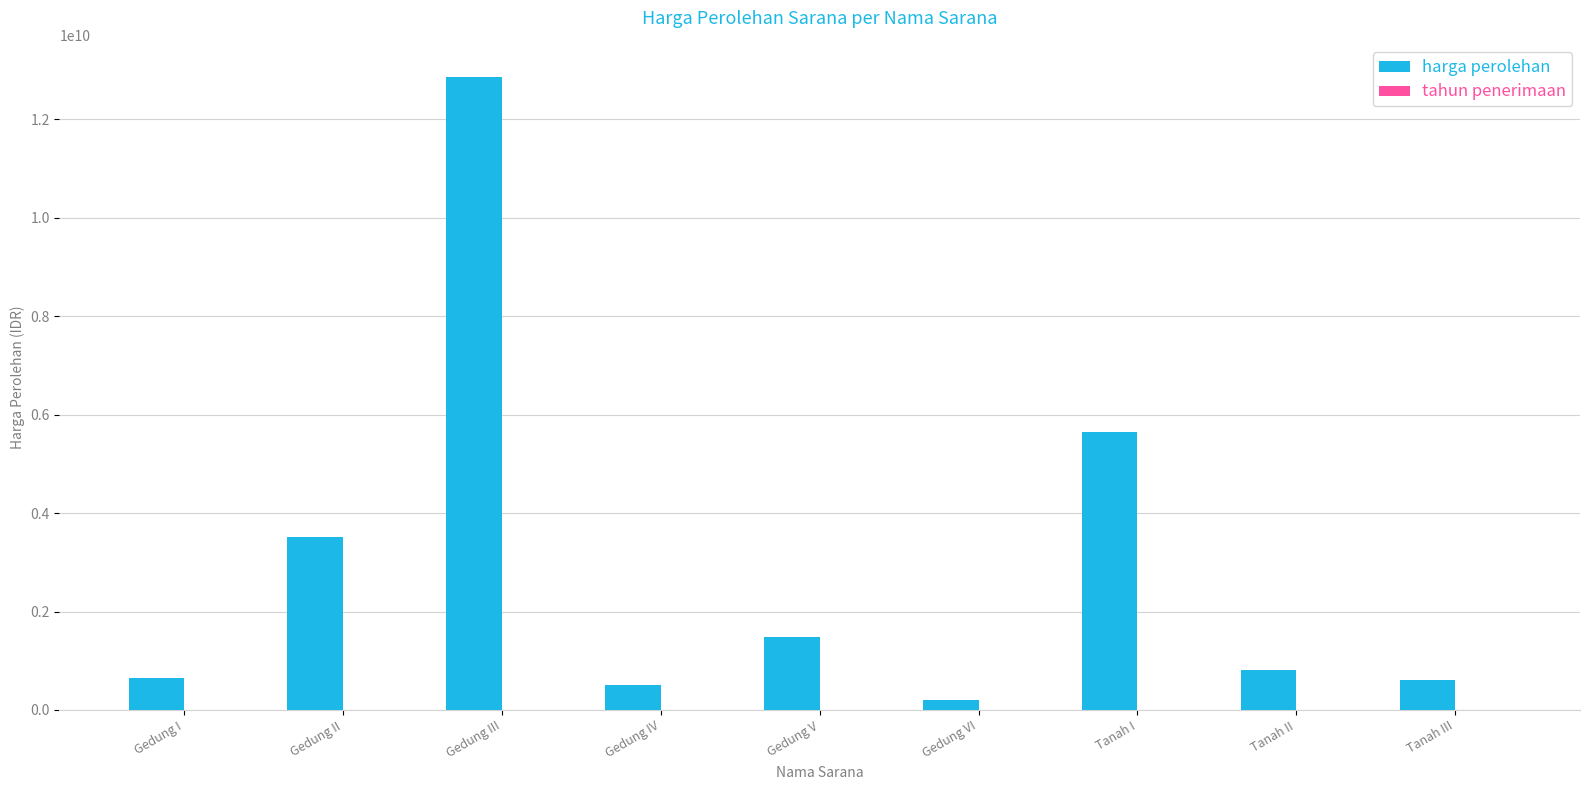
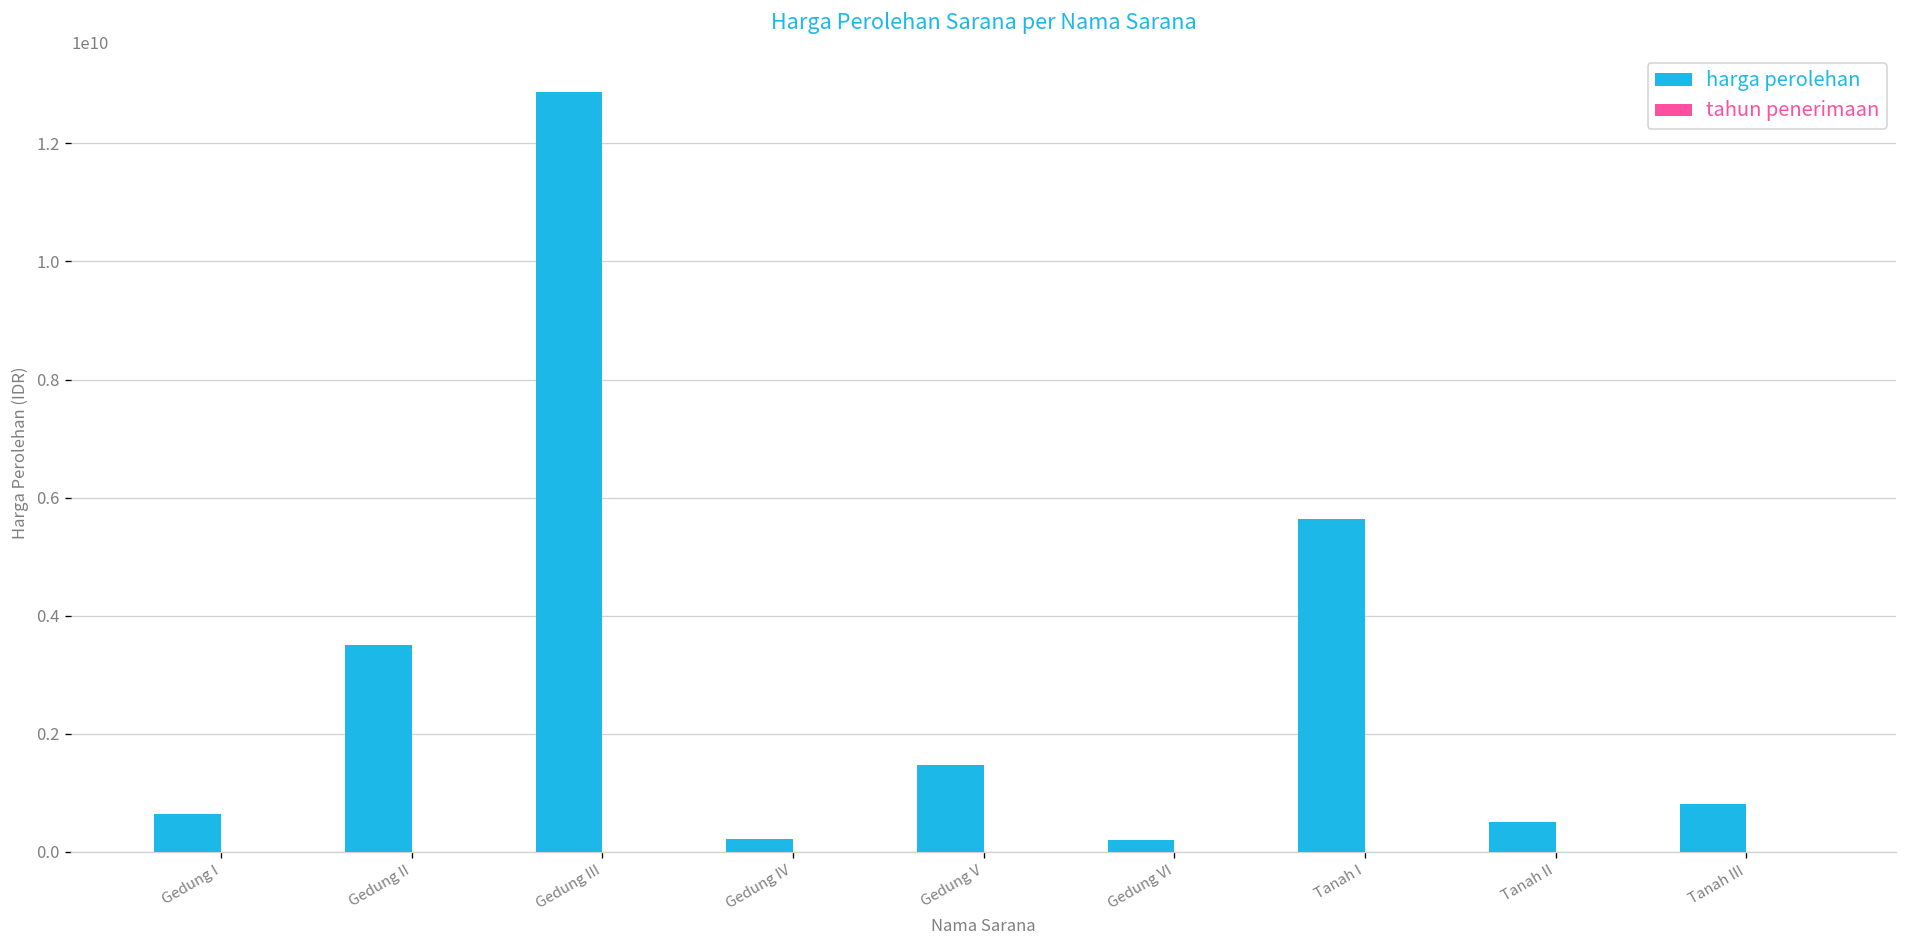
  {
    "harga perolehan": {
      "Gedung I": 700000000,
      "Gedung II": 3500000000,
      "Gedung III": 12900000000,
-     "Gedung IV": 500000000,
+     "Gedung IV": 200000000,
      "Gedung V": 1500000000,
      "Gedung VI": 200000000,
      "Tanah I": 5600000000,
-     "Tanah II": 800000000,
-     "Tanah III": 600000000
+     "Tanah II": 500000000,
+     "Tanah III": 800000000
    }
  }
